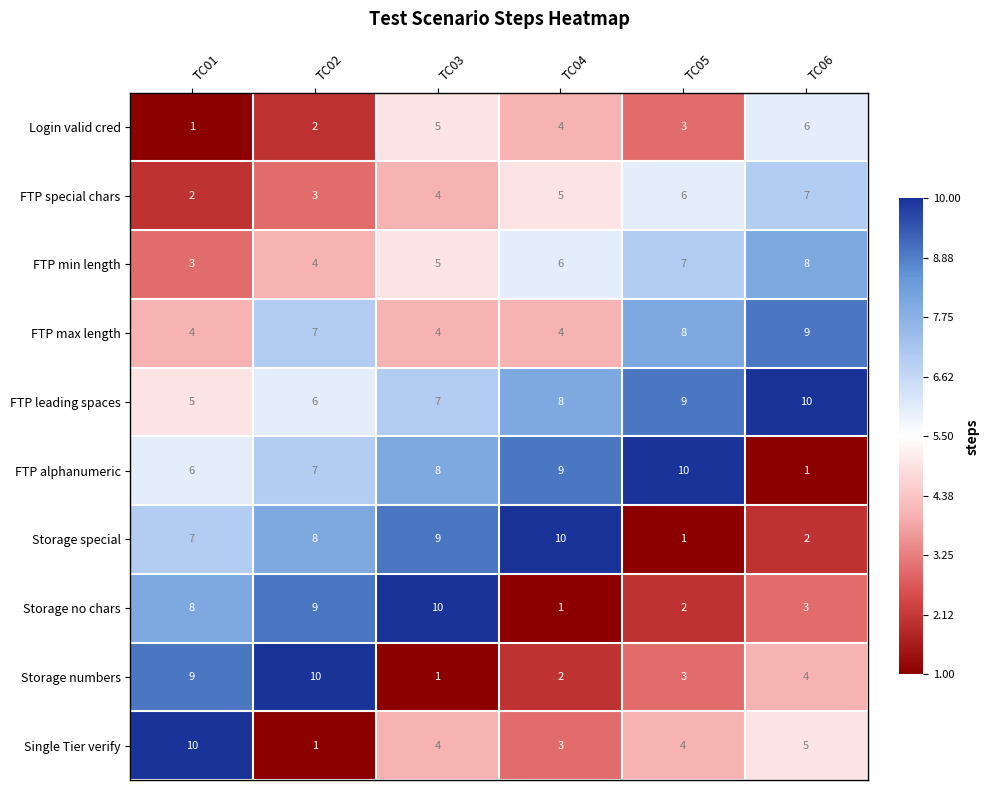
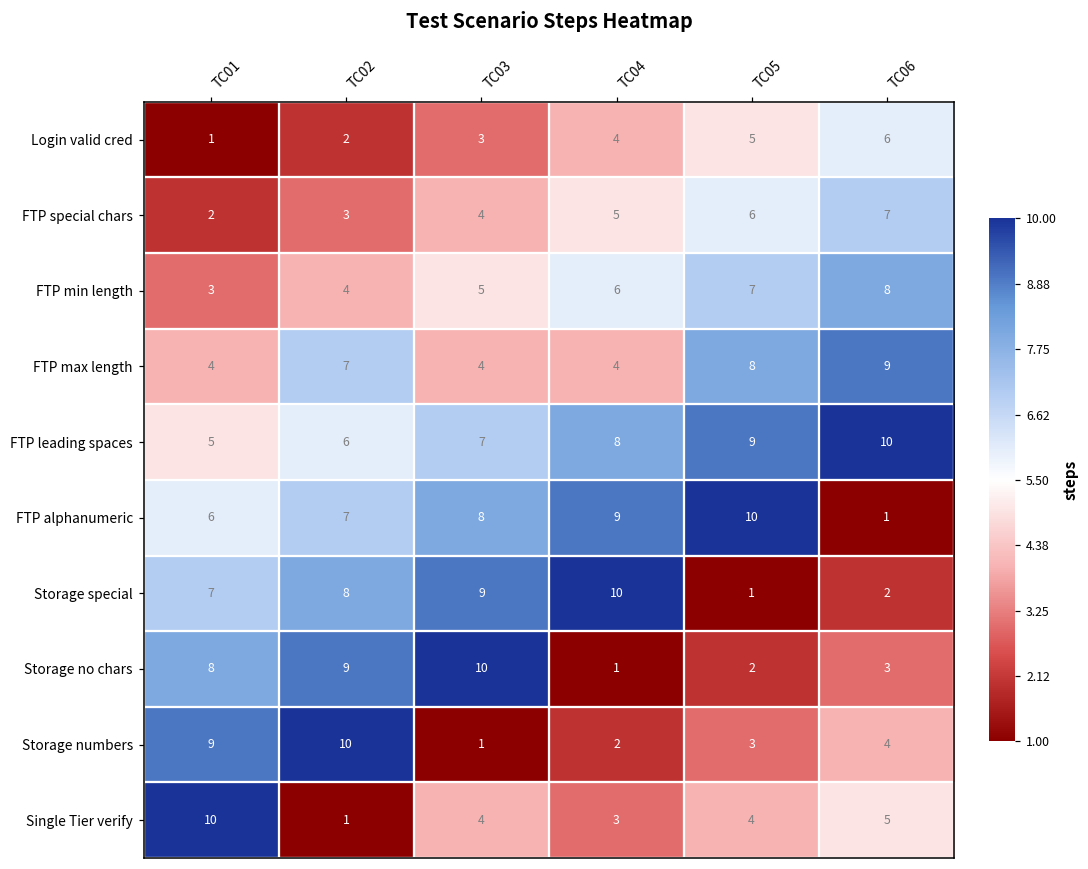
  {
    "Login valid cred": {
      "TC01": 1,
      "TC02": 2,
-     "TC03": 5,
+     "TC03": 3,
      "TC04": 4,
-     "TC05": 3,
+     "TC05": 5,
      "TC06": 6
    },
    "FTP special chars": {
      "TC01": 2,
      "TC02": 3,
      "TC03": 4,
      "TC04": 5,
      "TC05": 6,
      "TC06": 7
    },
    "FTP min length": {
      "TC01": 3,
      "TC02": 4,
      "TC03": 5,
      "TC04": 6,
      "TC05": 7,
      "TC06": 8
    },
    "FTP max length": {
      "TC01": 4,
      "TC02": 7,
      "TC03": 4,
      "TC04": 4,
      "TC05": 8,
      "TC06": 9
    },
    "FTP leading spaces": {
      "TC01": 5,
      "TC02": 6,
      "TC03": 7,
      "TC04": 8,
      "TC05": 9,
      "TC06": 10
    },
    "FTP alphanumeric": {
      "TC01": 6,
      "TC02": 7,
      "TC03": 8,
      "TC04": 9,
      "TC05": 10,
      "TC06": 1
    },
    "Storage special": {
      "TC01": 7,
      "TC02": 8,
      "TC03": 9,
      "TC04": 10,
      "TC05": 1,
      "TC06": 2
    },
    "Storage no chars": {
      "TC01": 8,
      "TC02": 9,
      "TC03": 10,
      "TC04": 1,
      "TC05": 2,
      "TC06": 3
    },
    "Storage numbers": {
      "TC01": 9,
      "TC02": 10,
      "TC03": 1,
      "TC04": 2,
      "TC05": 3,
      "TC06": 4
    },
    "Single Tier verify": {
      "TC01": 10,
      "TC02": 1,
      "TC03": 4,
      "TC04": 3,
      "TC05": 4,
      "TC06": 5
    }
  }
